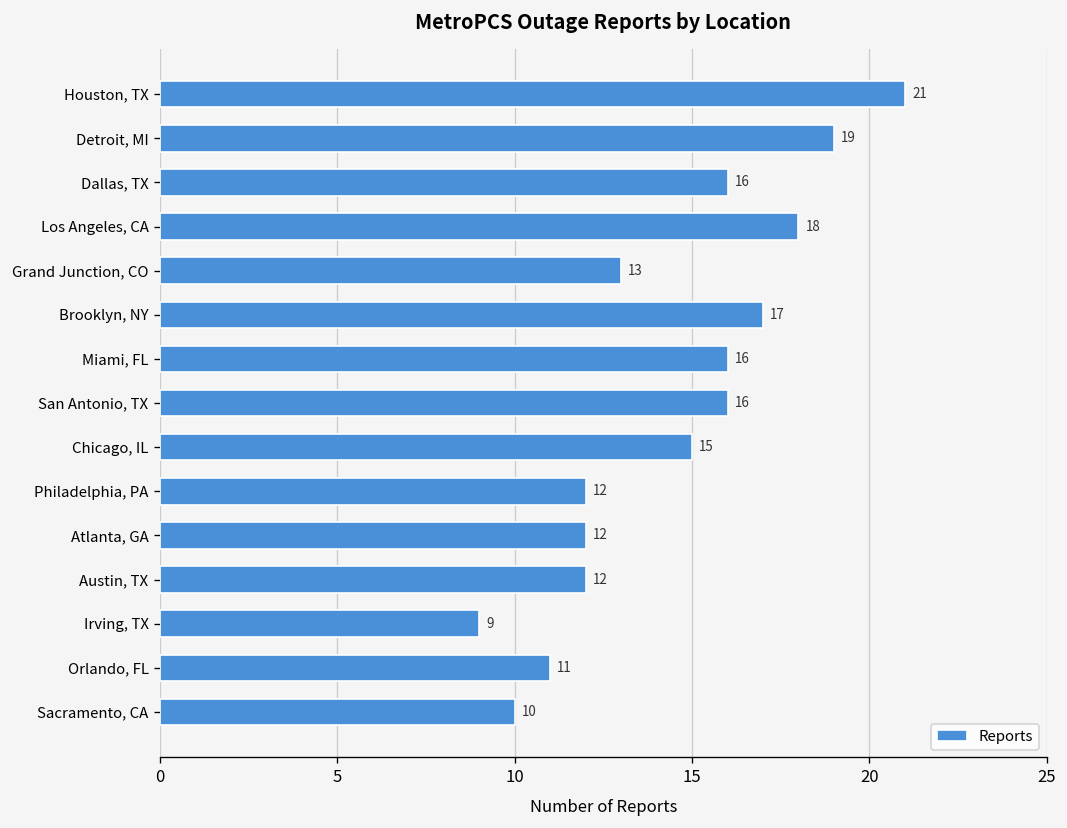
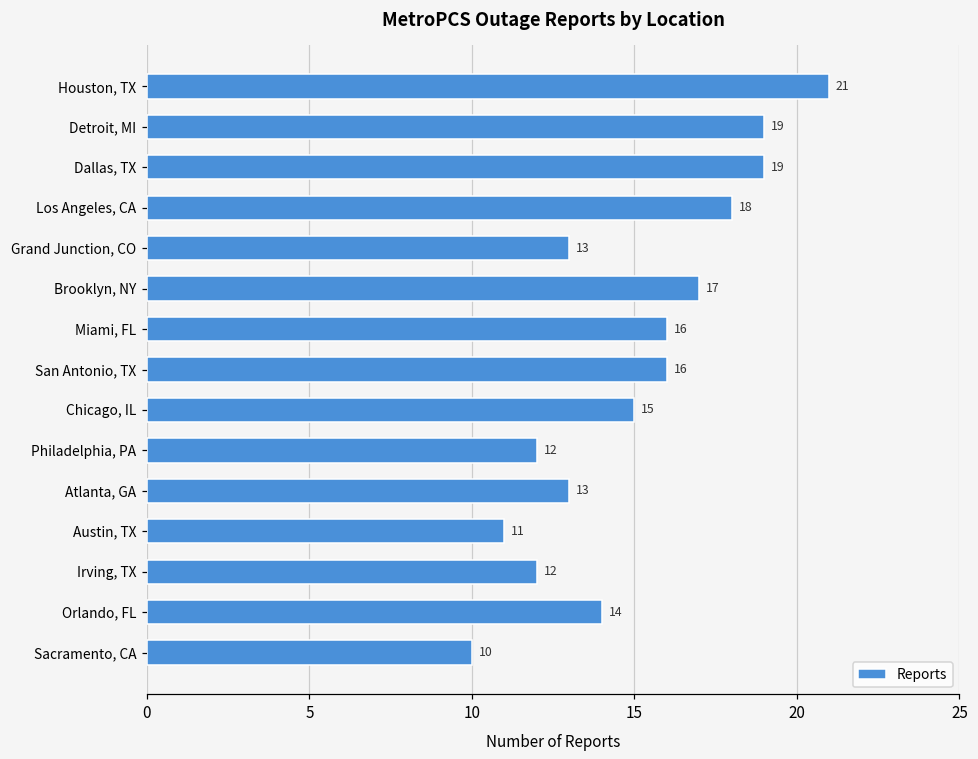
  {
    "Houston, TX": 21,
    "Detroit, MI": 19,
-   "Dallas, TX": 16,
+   "Dallas, TX": 19,
    "Los Angeles, CA": 18,
    "Grand Junction, CO": 13,
    "Brooklyn, NY": 17,
    "Miami, FL": 16,
    "San Antonio, TX": 16,
    "Chicago, IL": 15,
    "Philadelphia, PA": 12,
-   "Atlanta, GA": 12,
-   "Austin, TX": 12,
-   "Irving, TX": 9,
-   "Orlando, FL": 11,
+   "Atlanta, GA": 13,
+   "Austin, TX": 11,
+   "Irving, TX": 12,
+   "Orlando, FL": 14,
    "Sacramento, CA": 10
  }
